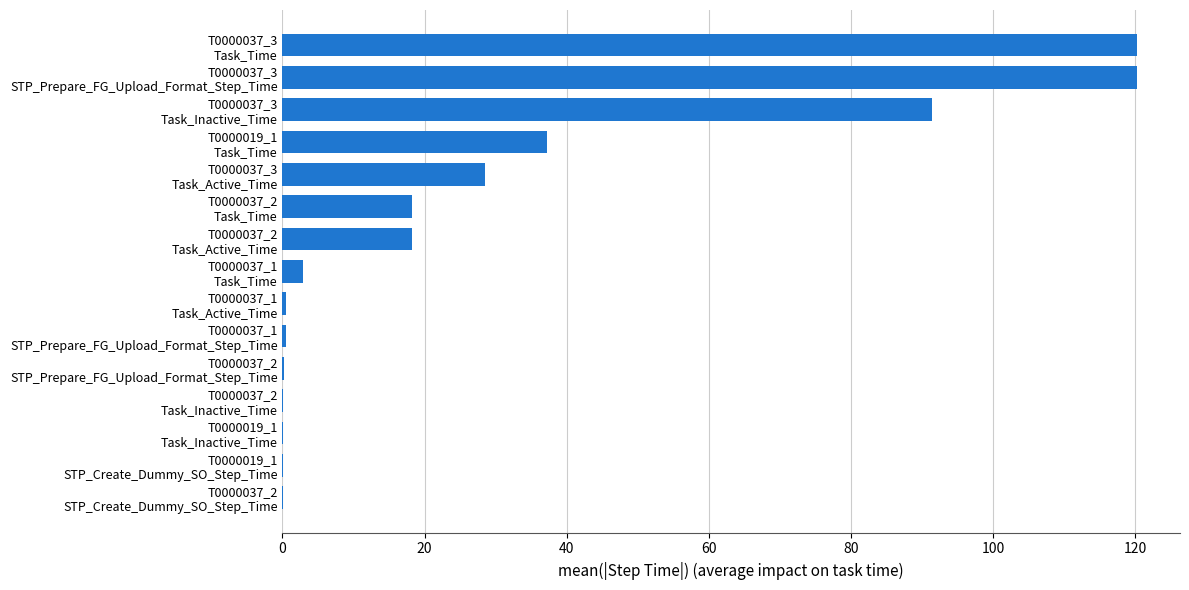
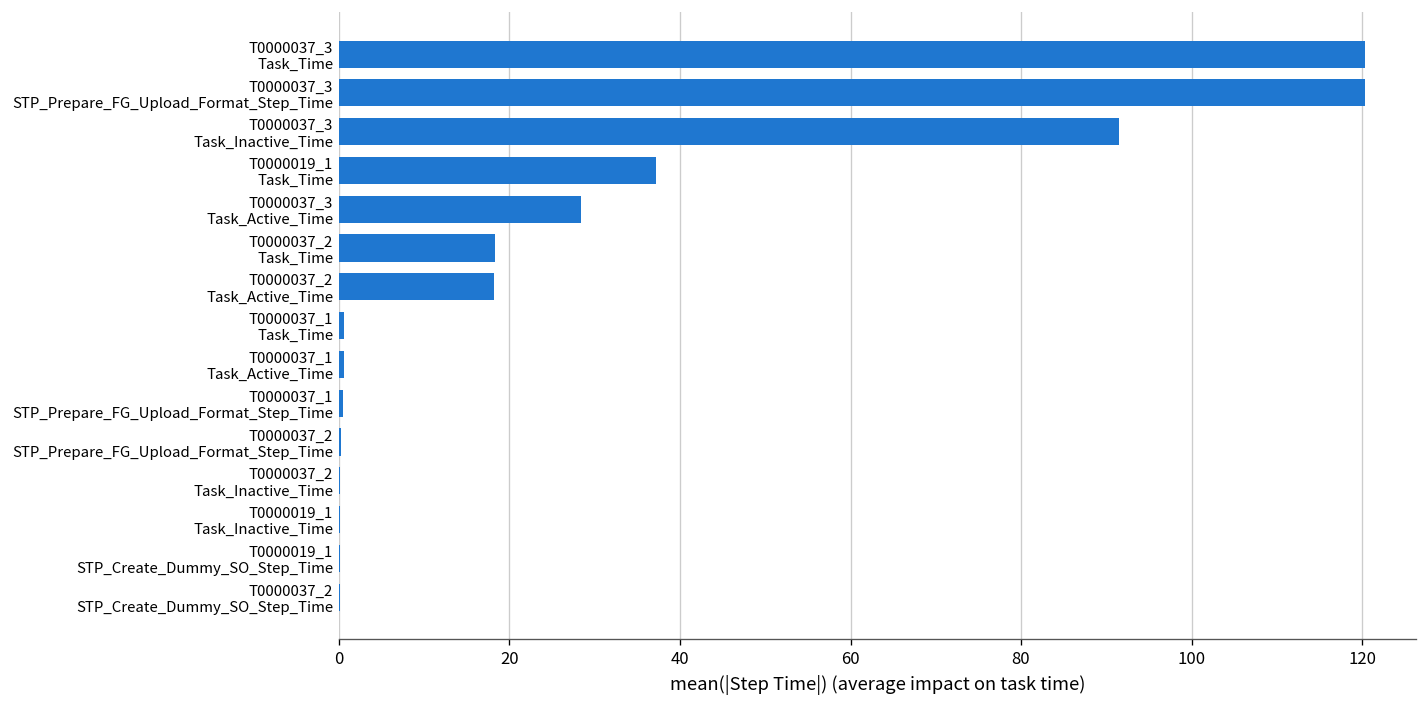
  {
    "T0000037_3 Task_Time": 120,
    "T0000037_3 STP_Prepare_FG_Upload_Format_Step_Time": 120,
    "T0000037_3 Task_Inactive_Time": 91,
    "T0000019_1 Task_Time": 37,
    "T0000037_3 Task_Active_Time": 28,
    "T0000037_2 Task_Time": 18,
    "T0000037_2 Task_Active_Time": 18,
-   "T0000037_1 Task_Time": 3,
+   "T0000037_1 Task_Time": 1,
    "T0000037_1 Task_Active_Time": 1,
    "T0000037_1 STP_Prepare_FG_Upload_Format_Step_Time": 0
  }
